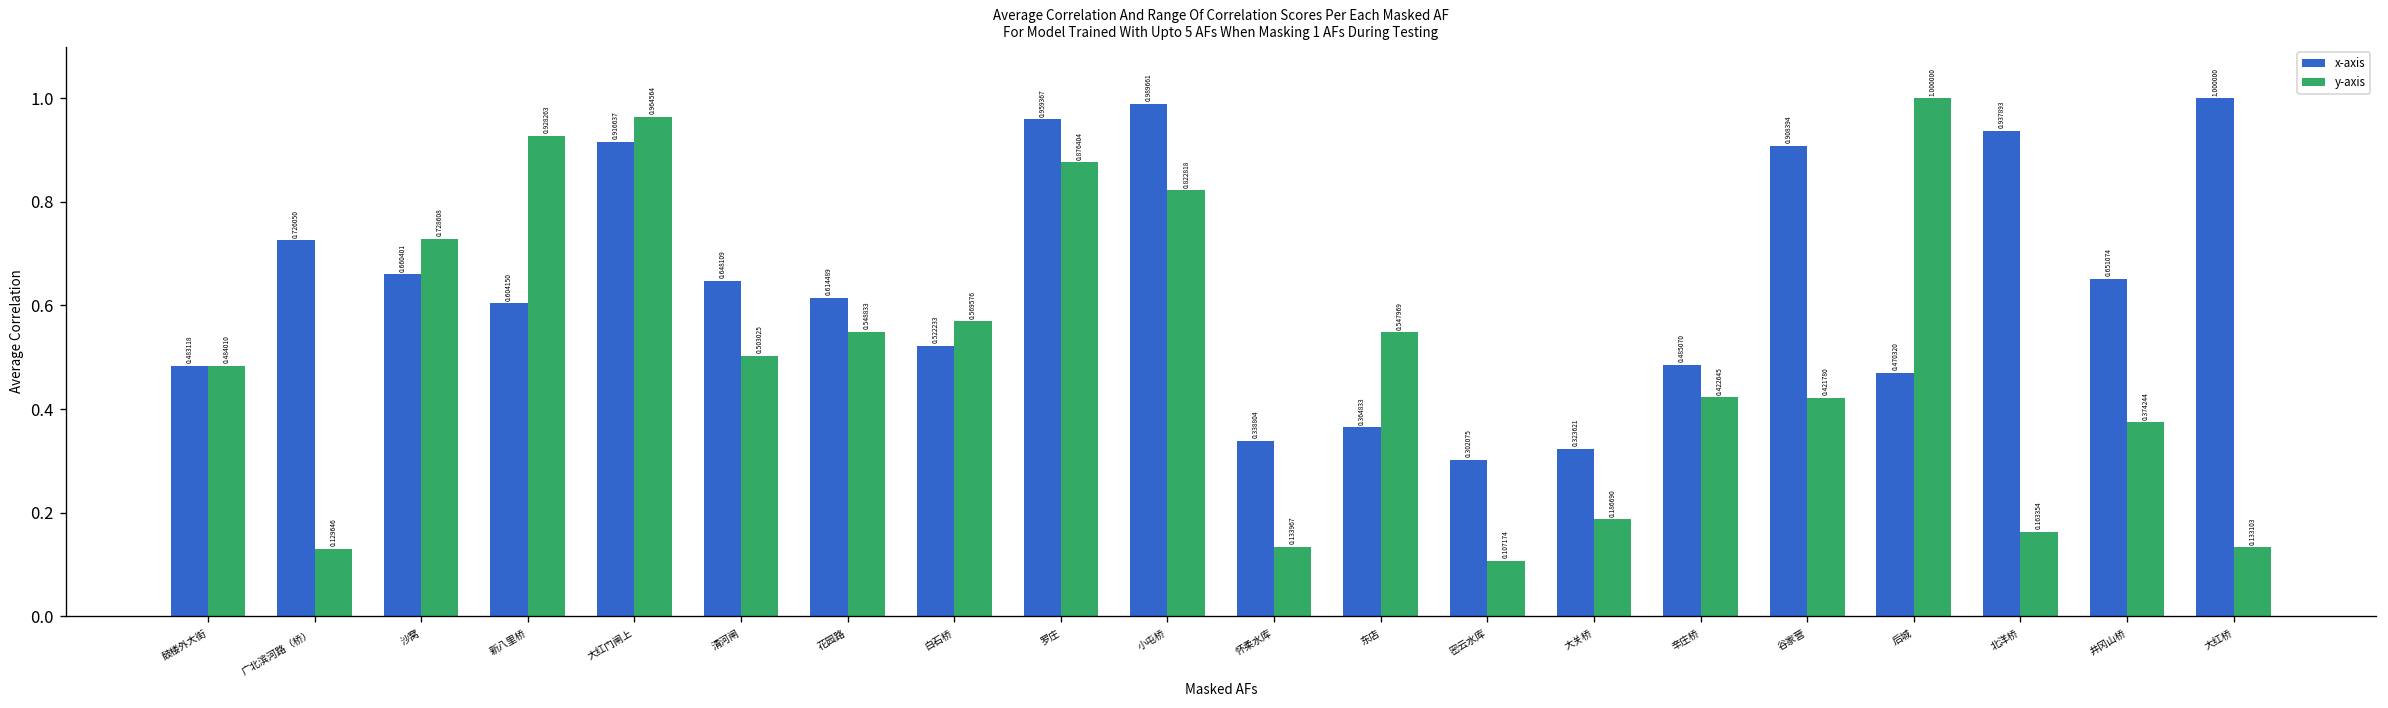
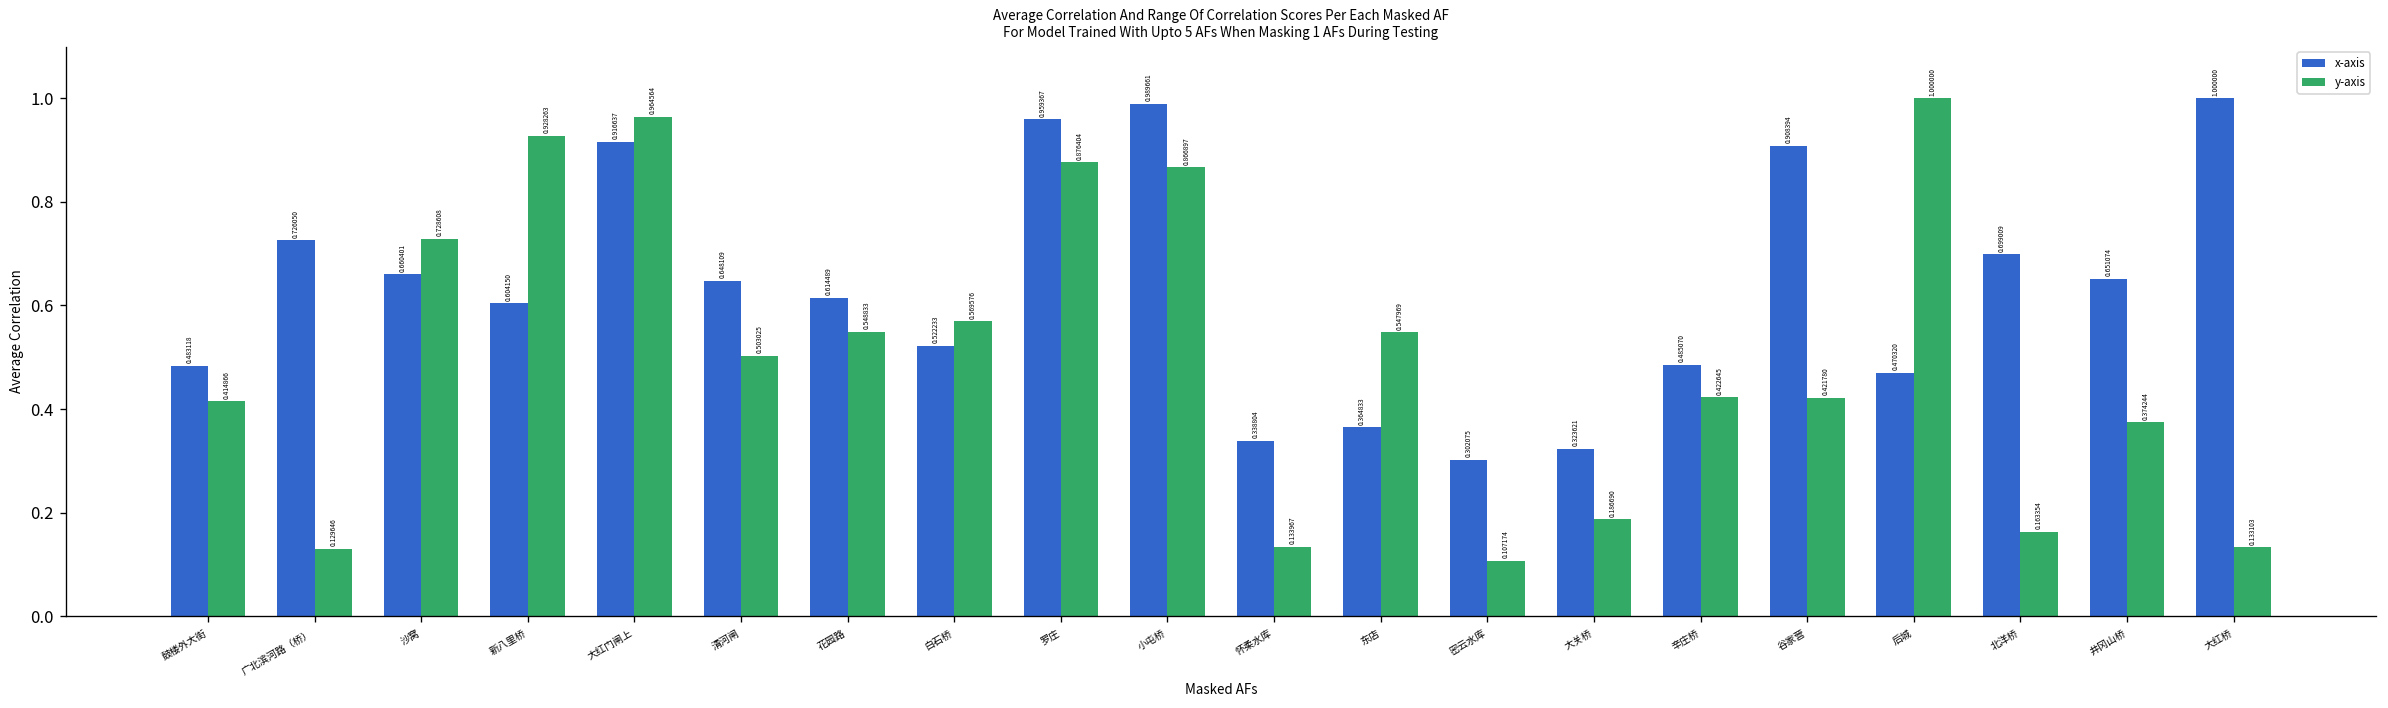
  {
    "x-axis": {
      "鼓楼外大街": 0.483118,
      "广北滨河路（桥）": 0.726050,
      "沙窝": 0.660401,
      "新八里桥": 0.604150,
      "大红门闸上": 0.916637,
      "清河闸": 0.648109,
      "花园路": 0.614489,
      "白石桥": 0.522233,
      "罗庄": 0.959367,
      "小屯桥": 0.989661,
      "怀柔水库": 0.338804,
      "东店": 0.364833,
      "密云水库": 0.302075,
      "大关桥": 0.323621,
      "辛庄桥": 0.485070,
      "谷家营": 0.908394,
      "后城": 0.470320,
-     "北洋桥": 0.937893,
+     "北洋桥": 0.699009,
      "井冈山桥": 0.651074,
      "大红桥": 1.000000
    },
    "y-axis": {
-     "鼓楼外大街": 0.484010,
+     "鼓楼外大街": 0.414866,
      "广北滨河路（桥）": 0.129646,
      "沙窝": 0.728608,
      "新八里桥": 0.928263,
      "大红门闸上": 0.964564,
      "清河闸": 0.503025,
      "花园路": 0.548833,
      "白石桥": 0.569576,
      "罗庄": 0.876404,
-     "小屯桥": 0.822818,
+     "小屯桥": 0.866897,
      "怀柔水库": 0.133967,
      "东店": 0.547969,
      "密云水库": 0.107174,
      "大关桥": 0.186690,
      "辛庄桥": 0.422645,
      "谷家营": 0.421780,
      "后城": 1.000000,
      "北洋桥": 0.163354,
      "井冈山桥": 0.374244,
      "大红桥": 0.133103
    }
  }
